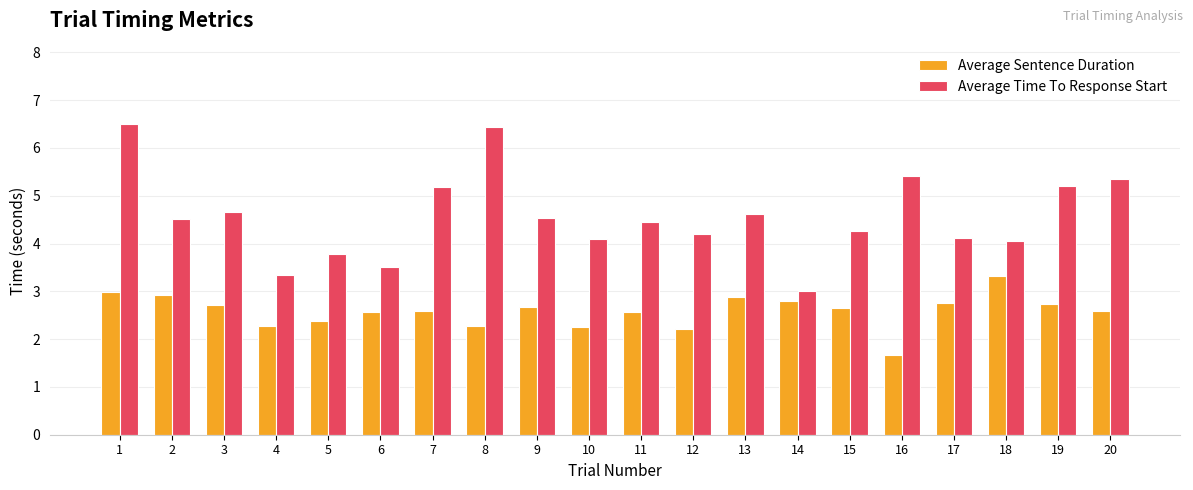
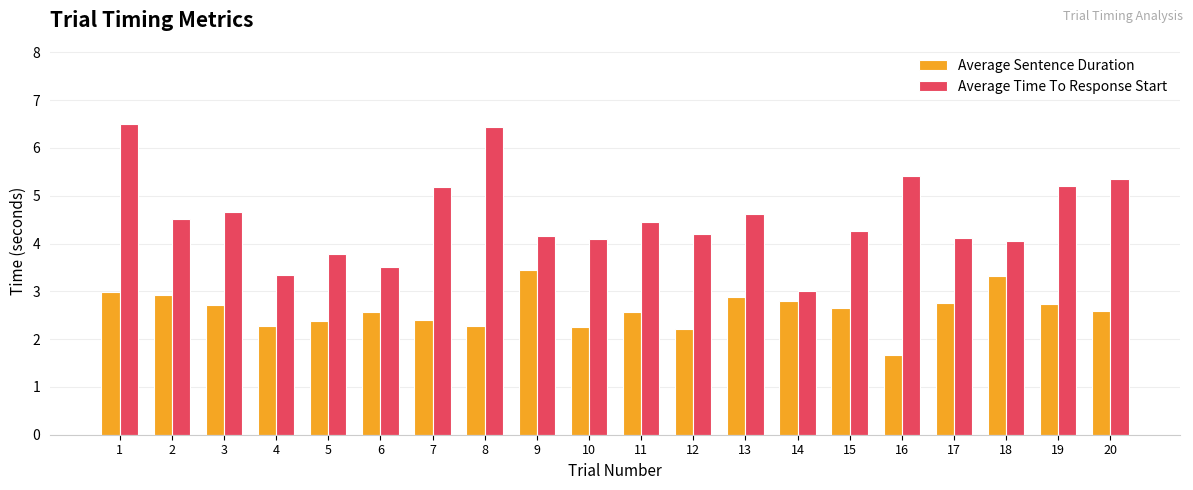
  {
    "Average Sentence Duration": {
      "1": 3.0,
      "2": 2.9,
      "3": 2.7,
      "4": 2.3,
      "5": 2.4,
      "6": 2.6,
-     "7": 2.6,
+     "7": 2.4,
      "8": 2.3,
-     "9": 2.7,
+     "9": 3.4,
      "10": 2.3,
      "11": 2.6,
      "12": 2.2,
      "13": 2.9,
      "14": 2.8,
      "15": 2.7,
      "16": 1.7,
      "17": 2.8,
      "18": 3.3,
      "19": 2.7,
      "20": 2.6
    },
    "Average Time To Response Start": {
      "1": 6.5,
      "2": 4.5,
      "3": 4.7,
      "4": 3.3,
      "5": 3.8,
      "6": 3.5,
      "7": 5.2,
      "8": 6.4,
-     "9": 4.5,
+     "9": 4.1,
      "10": 4.1,
      "11": 4.4,
      "12": 4.2,
      "13": 4.6,
      "14": 3.0,
      "15": 4.3,
      "16": 5.4,
      "17": 4.1,
      "18": 4.1,
      "19": 5.2,
      "20": 5.4
    }
  }
